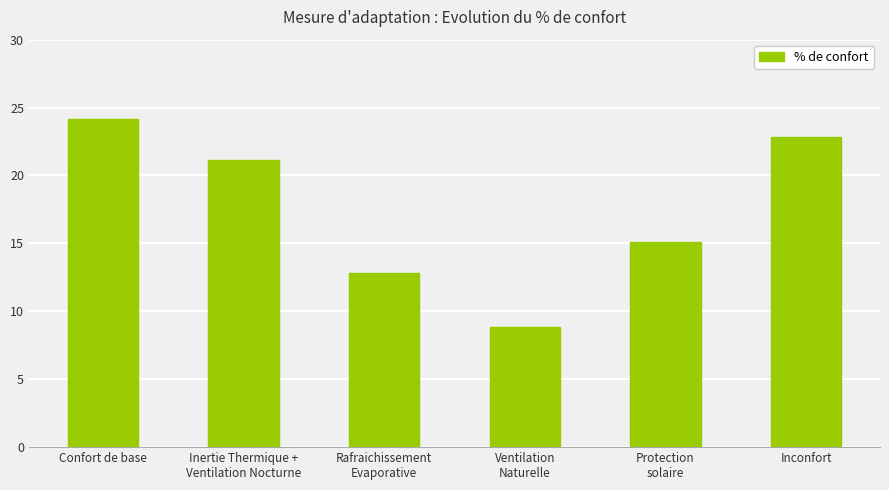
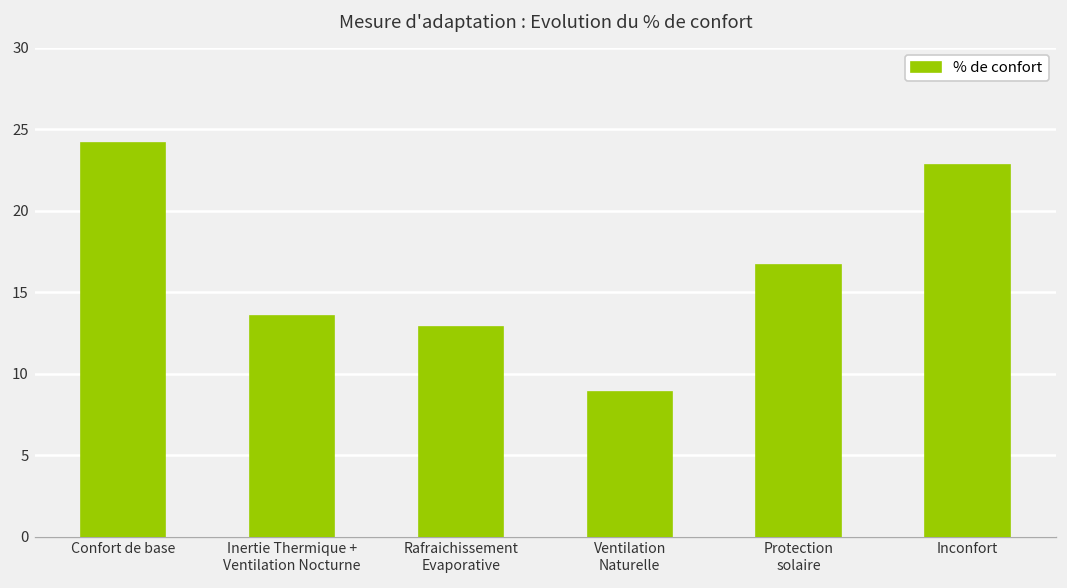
  {
    "Confort de base": 24.1,
-   "Inertie Thermique + Ventilation Nocturne": 21.2,
+   "Inertie Thermique + Ventilation Nocturne": 13.5,
    "Rafraichissement Evaporative": 12.8,
    "Ventilation Naturelle": 8.9,
-   "Protection solaire": 15.1,
+   "Protection solaire": 16.7,
    "Inconfort": 22.8
  }
